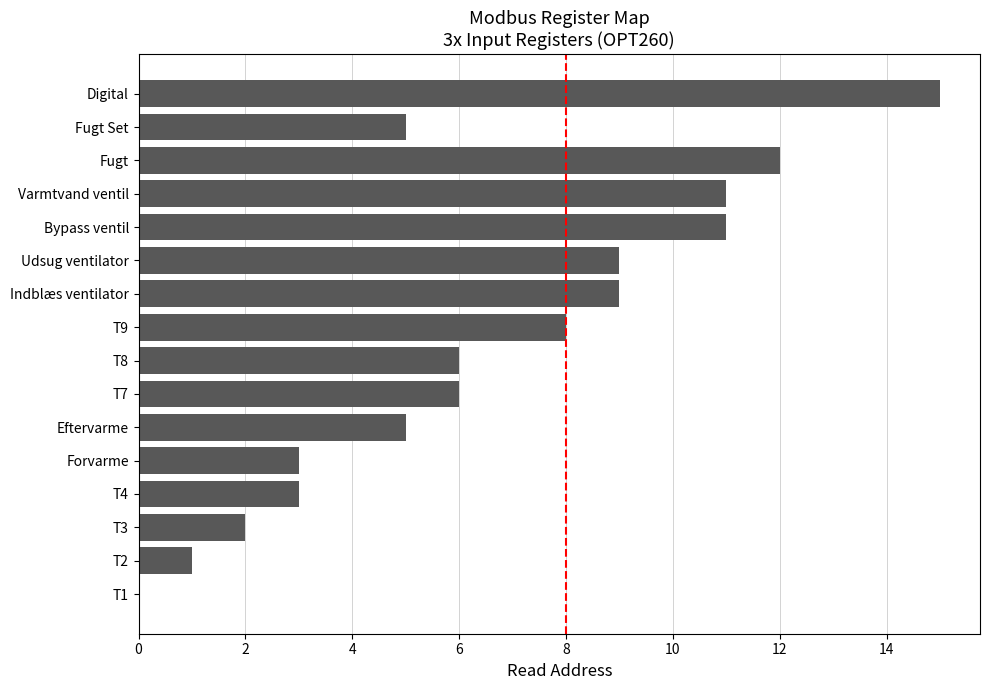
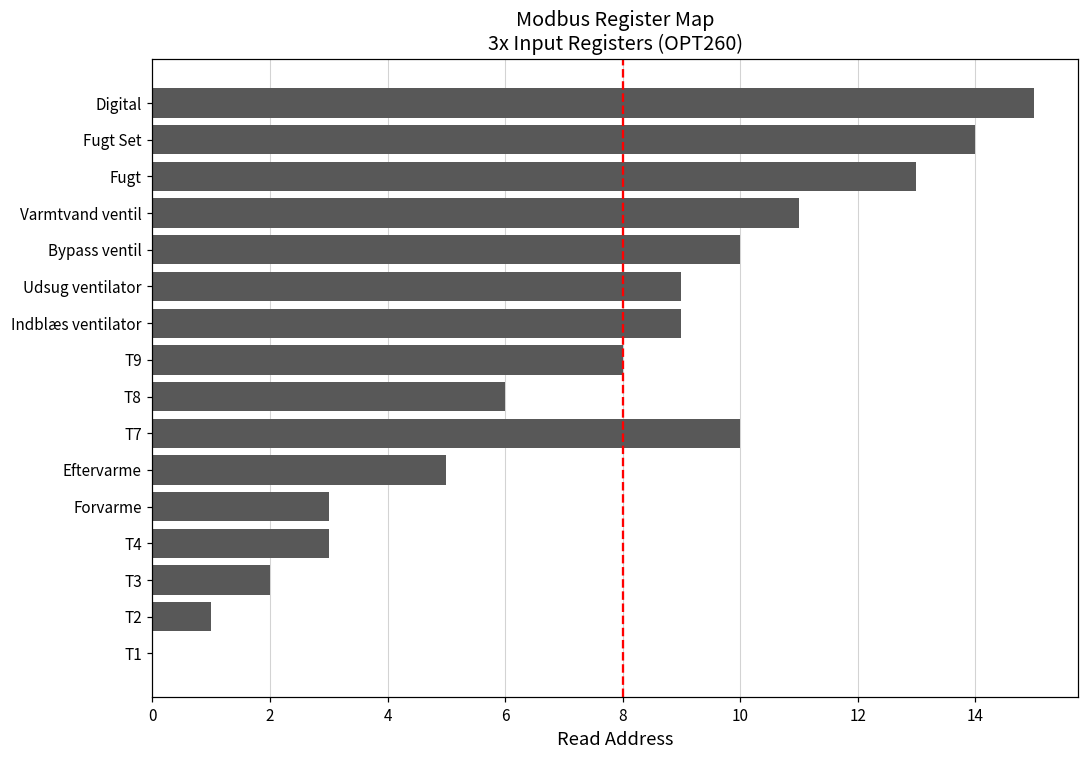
  {
    "Digital": 15,
-   "Fugt Set": 5,
-   "Fugt": 12,
+   "Fugt Set": 14,
+   "Fugt": 13,
    "Varmtvand ventil": 11,
-   "Bypass ventil": 11,
+   "Bypass ventil": 10,
    "Udsug ventilator": 9,
    "Indblæs ventilator": 9,
    "T9": 8,
    "T8": 6,
-   "T7": 6,
+   "T7": 10,
    "Eftervarme": 5,
    "Forvarme": 3,
    "T4": 3,
    "T3": 2,
    "T2": 1,
    "T1": 0
  }
